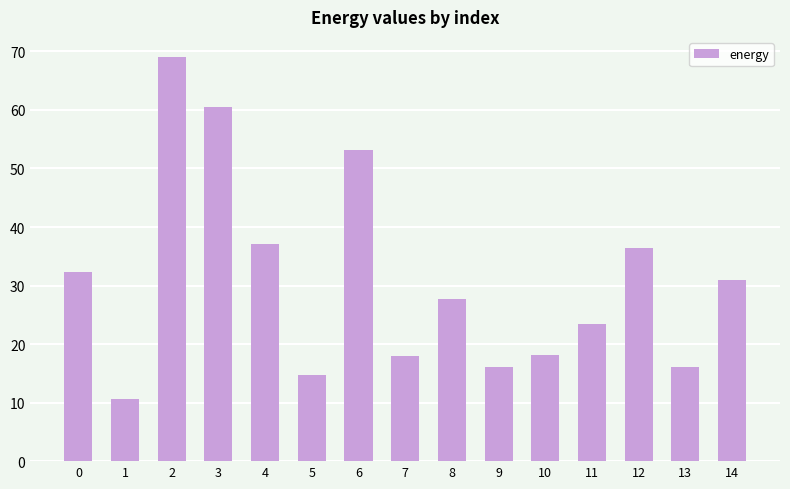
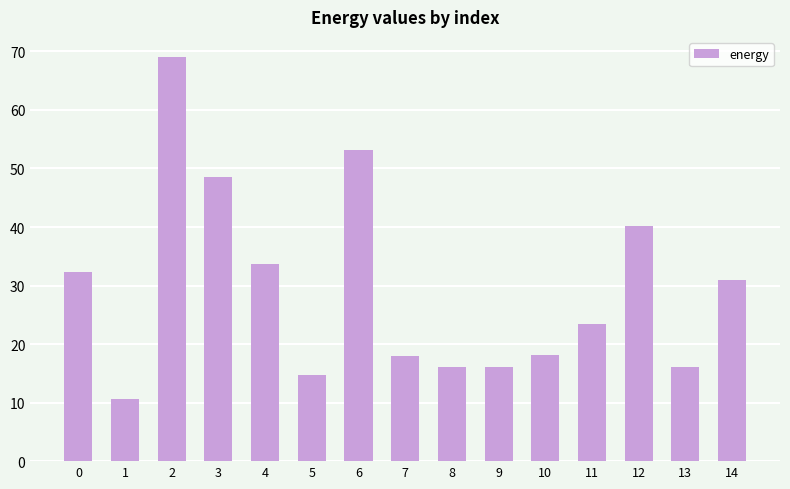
  {
    "0": 32,
    "1": 11,
    "2": 69,
-   "3": 61,
-   "4": 37,
+   "3": 49,
+   "4": 34,
    "5": 15,
    "6": 53,
    "7": 18,
-   "8": 28,
+   "8": 16,
    "9": 16,
    "10": 18,
    "11": 23,
-   "12": 36,
+   "12": 40,
    "13": 16,
    "14": 31
  }
